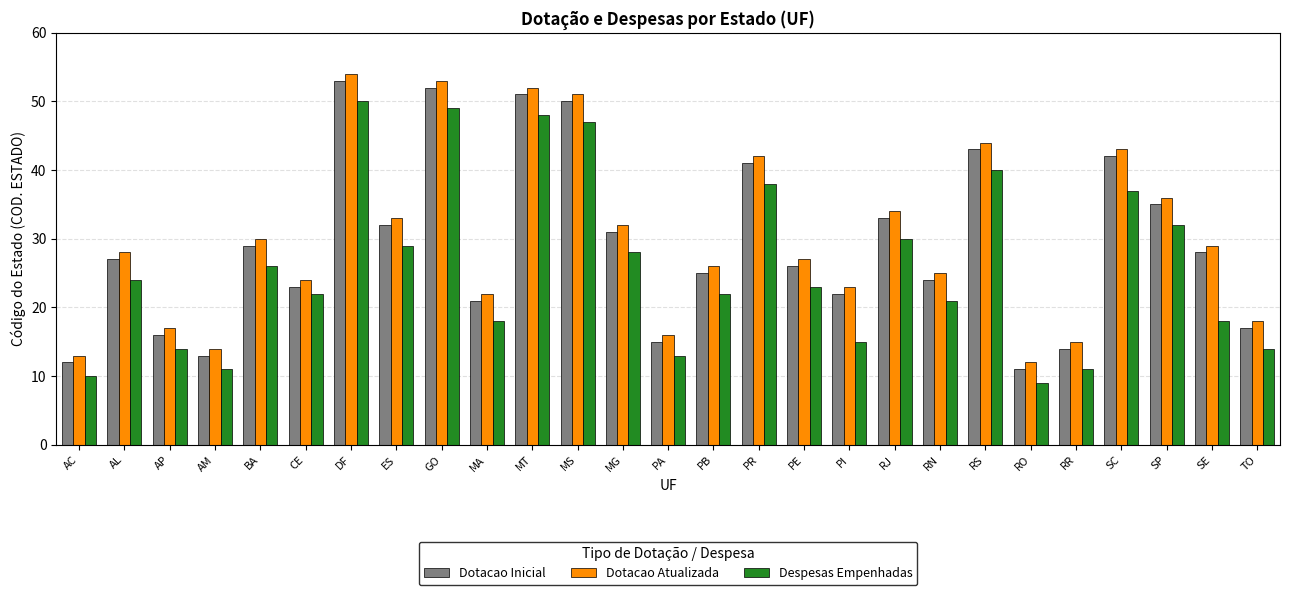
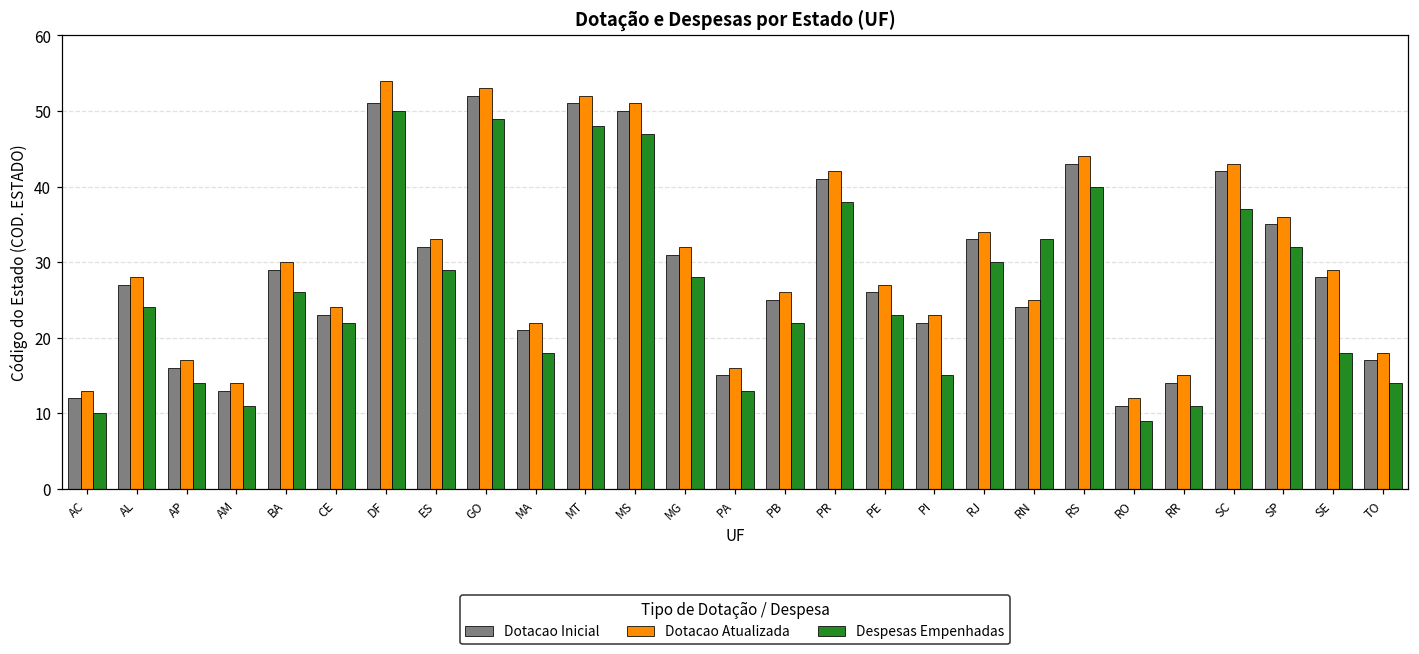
  {
    "Dotacao Inicial": {
      "AC": 12,
      "AL": 27,
      "AP": 16,
      "AM": 13,
      "BA": 29,
      "CE": 23,
-     "DF": 53,
+     "DF": 51,
      "ES": 32,
      "GO": 52,
      "MA": 21,
      "MT": 51,
      "MS": 50,
      "MG": 31,
      "PA": 15,
      "PB": 25,
      "PR": 41,
      "PE": 26,
      "PI": 22,
      "RJ": 33,
      "RN": 24,
      "RS": 43,
      "RO": 11,
      "RR": 14,
      "SC": 42,
      "SP": 35,
      "SE": 28,
      "TO": 17
    },
    "Dotacao Atualizada": {
      "AC": 13,
      "AL": 28,
      "AP": 17,
      "AM": 14,
      "BA": 30,
      "CE": 24,
      "DF": 54,
      "ES": 33,
      "GO": 53,
      "MA": 22,
      "MT": 52,
      "MS": 51,
      "MG": 32,
      "PA": 16,
      "PB": 26,
      "PR": 42,
      "PE": 27,
      "PI": 23,
      "RJ": 34,
      "RN": 25,
      "RS": 44,
      "RO": 12,
      "RR": 15,
      "SC": 43,
      "SP": 36,
      "SE": 29,
      "TO": 18
    },
    "Despesas Empenhadas": {
      "AC": 10,
      "AL": 24,
      "AP": 14,
      "AM": 11,
      "BA": 26,
      "CE": 22,
      "DF": 50,
      "ES": 29,
      "GO": 49,
      "MA": 18,
      "MT": 48,
      "MS": 47,
      "MG": 28,
      "PA": 13,
      "PB": 22,
      "PR": 38,
      "PE": 23,
      "PI": 15,
      "RJ": 30,
-     "RN": 21,
+     "RN": 33,
      "RS": 40,
      "RO": 9,
      "RR": 11,
      "SC": 37,
      "SP": 32,
      "SE": 18,
      "TO": 14
    }
  }
